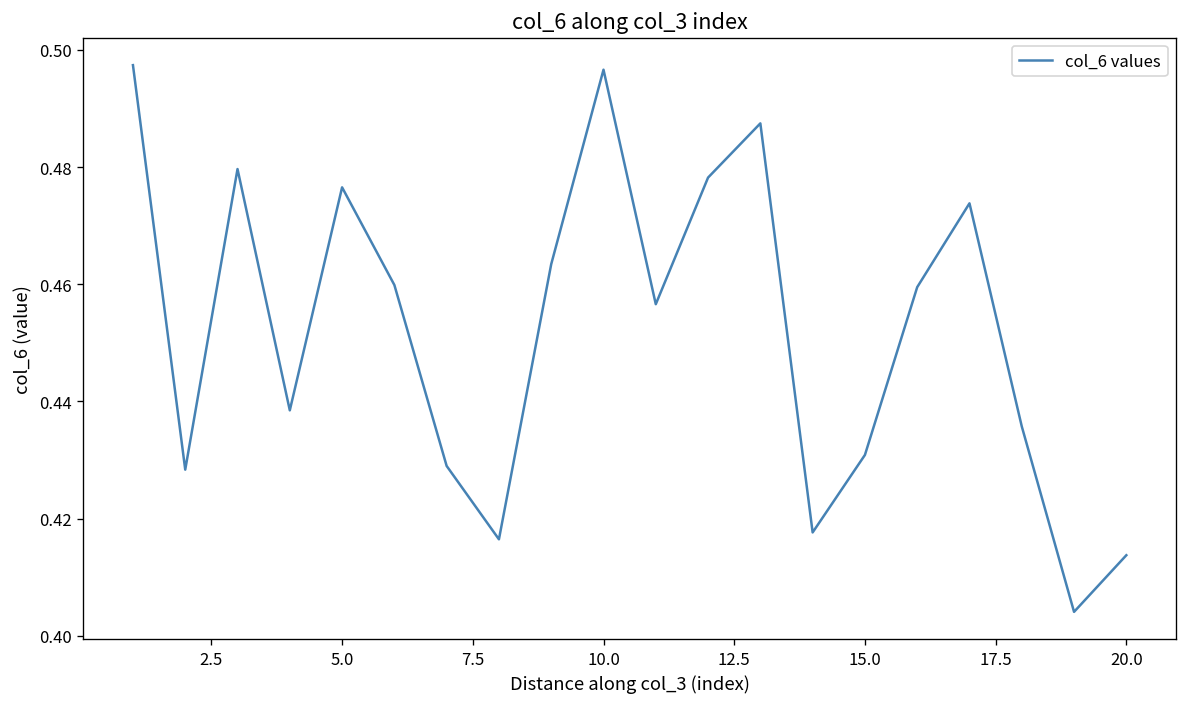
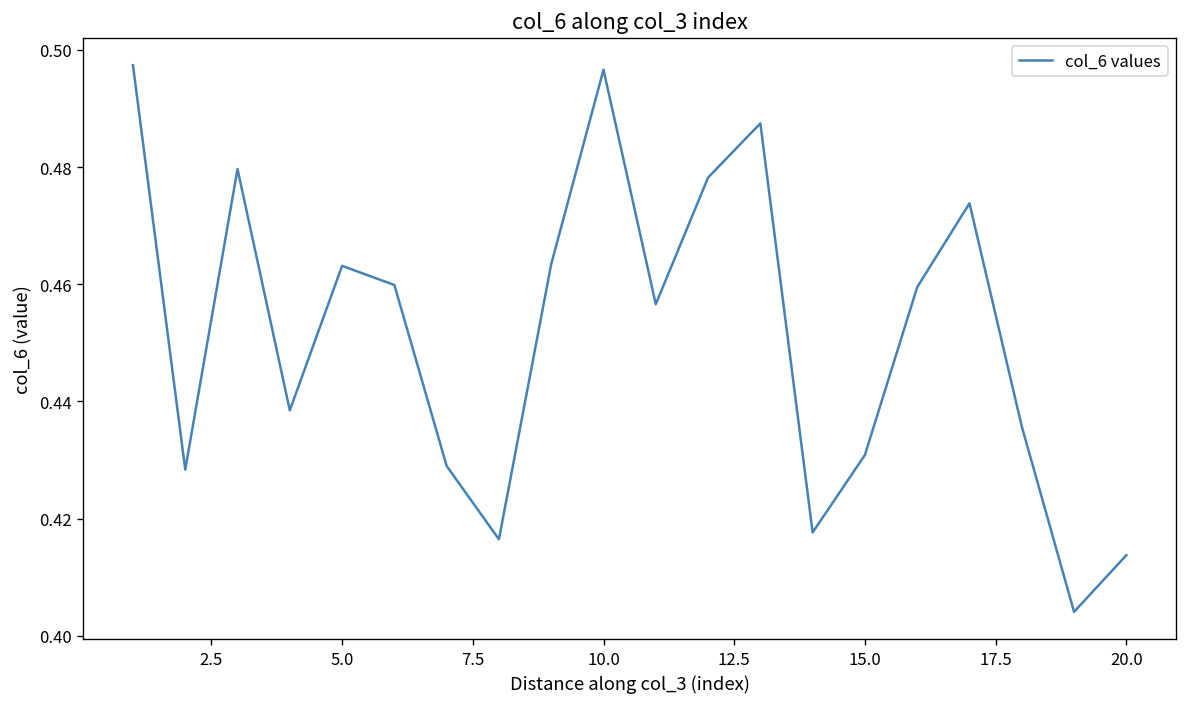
  {
-   "5.0": 0.477,
+   "5.0": 0.463,
    "10.0": 0.497,
    "15.0": 0.431,
    "20.0": 0.414
  }
